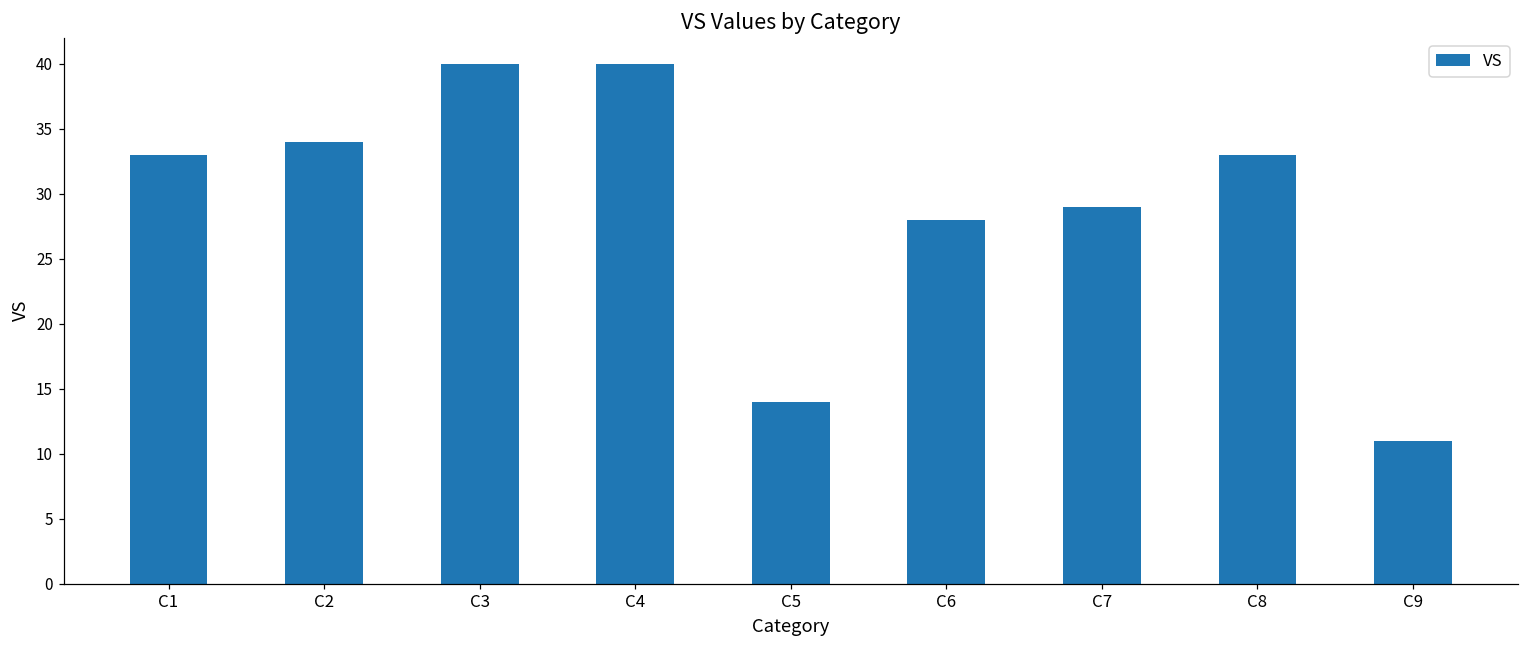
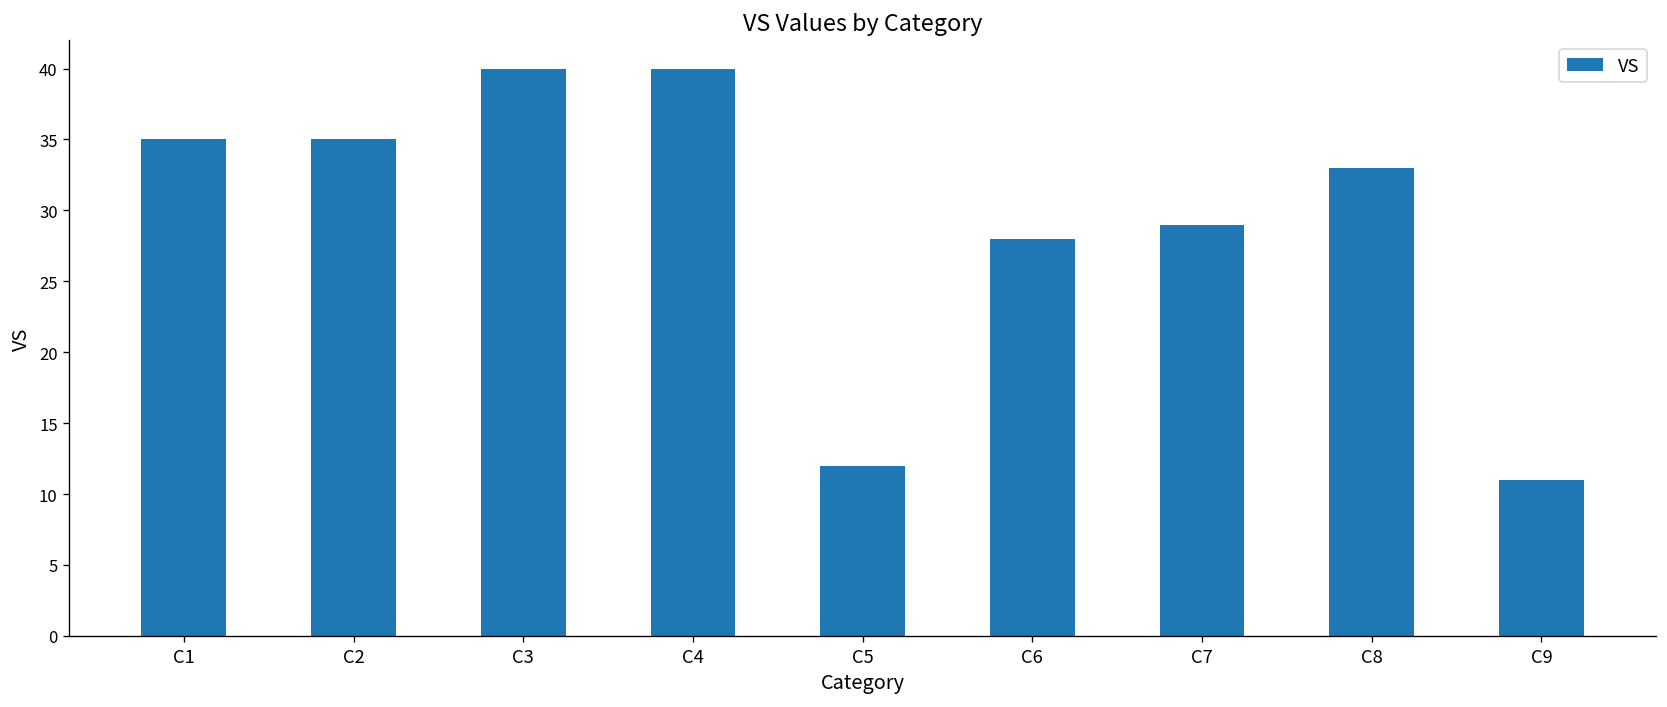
  {
-   "C1": 33,
-   "C2": 34,
+   "C1": 35,
+   "C2": 35,
    "C3": 40,
    "C4": 40,
-   "C5": 14,
+   "C5": 12,
    "C6": 28,
    "C7": 29,
    "C8": 33,
    "C9": 11
  }
